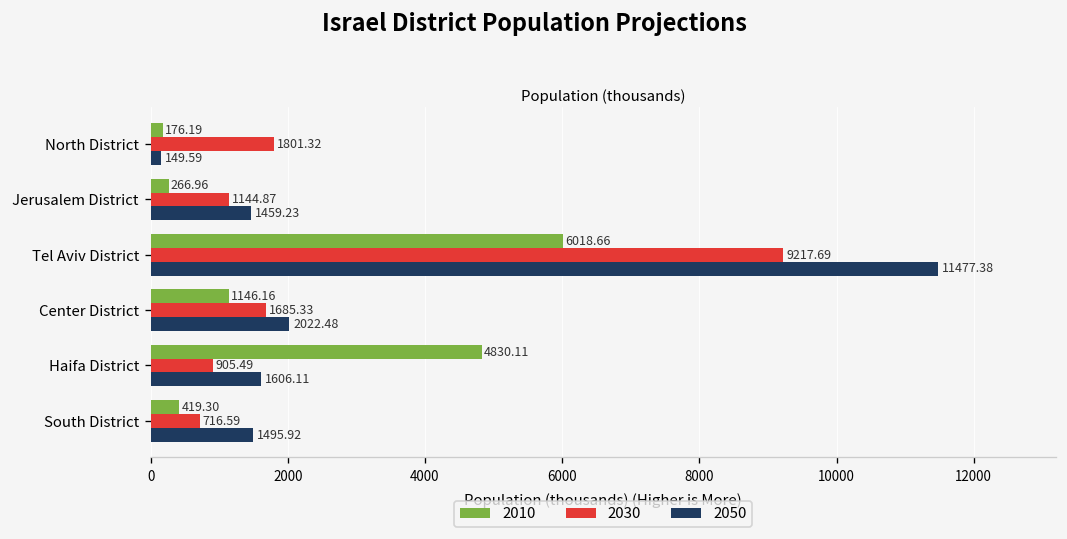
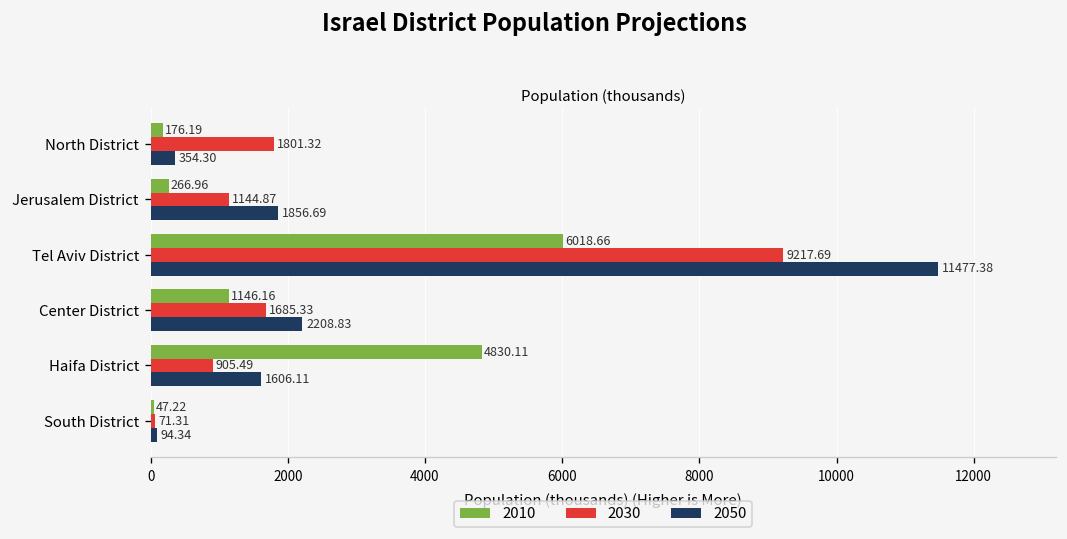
  {
    "2010": {
      "North District": 176.19,
      "Jerusalem District": 266.96,
      "Tel Aviv District": 6018.66,
      "Center District": 1146.16,
      "Haifa District": 4830.11,
-     "South District": 419.30
+     "South District": 47.22
    },
    "2030": {
      "North District": 1801.32,
      "Jerusalem District": 1144.87,
      "Tel Aviv District": 9217.69,
      "Center District": 1685.33,
      "Haifa District": 905.49,
-     "South District": 716.59
+     "South District": 71.31
    },
    "2050": {
-     "North District": 149.59,
-     "Jerusalem District": 1459.23,
+     "North District": 354.30,
+     "Jerusalem District": 1856.69,
      "Tel Aviv District": 11477.38,
-     "Center District": 2022.48,
+     "Center District": 2208.83,
      "Haifa District": 1606.11,
-     "South District": 1495.92
+     "South District": 94.34
    }
  }
